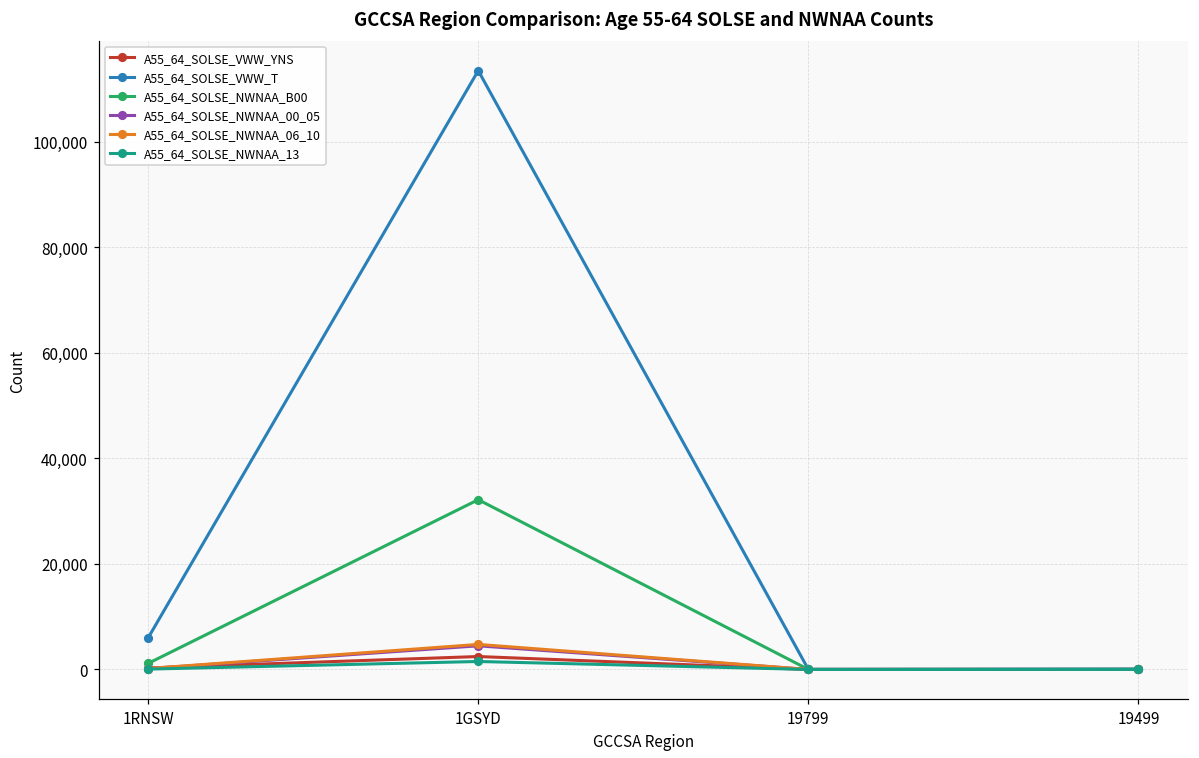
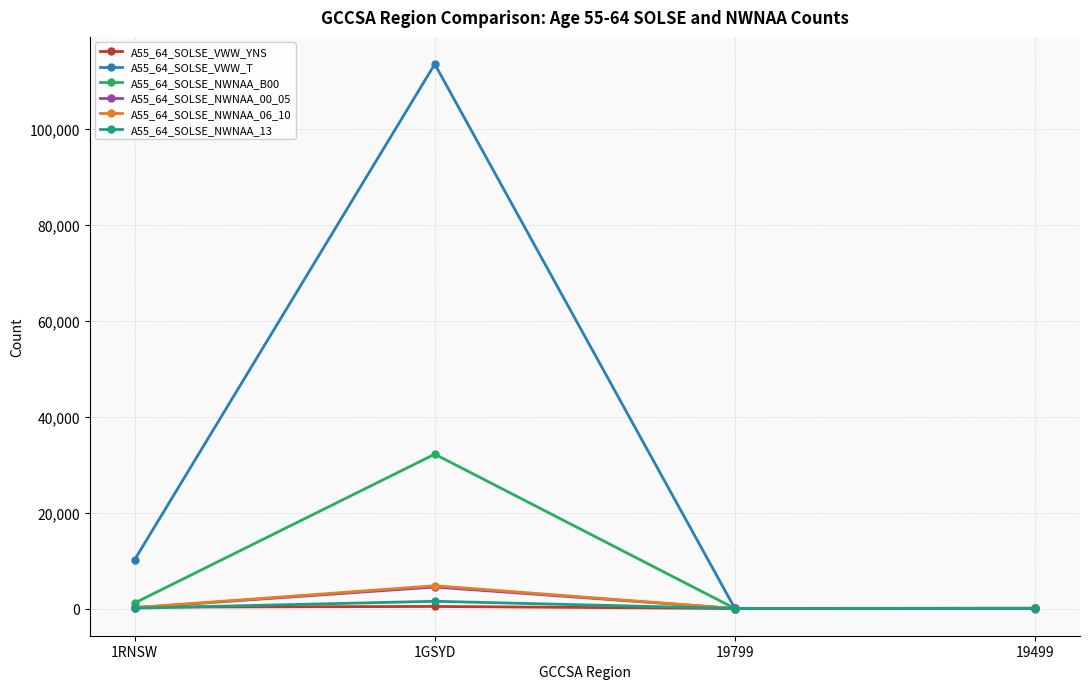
  {
    "A55_64_SOLSE_VWW_YNS": {
-     "1GSYD": "2,000"
+     "1GSYD": "0"
    },
    "A55_64_SOLSE_VWW_T": {
-     "1RNSW": "6,000",
+     "1RNSW": "10,000",
      "1GSYD": "113,000"
    }
  }
